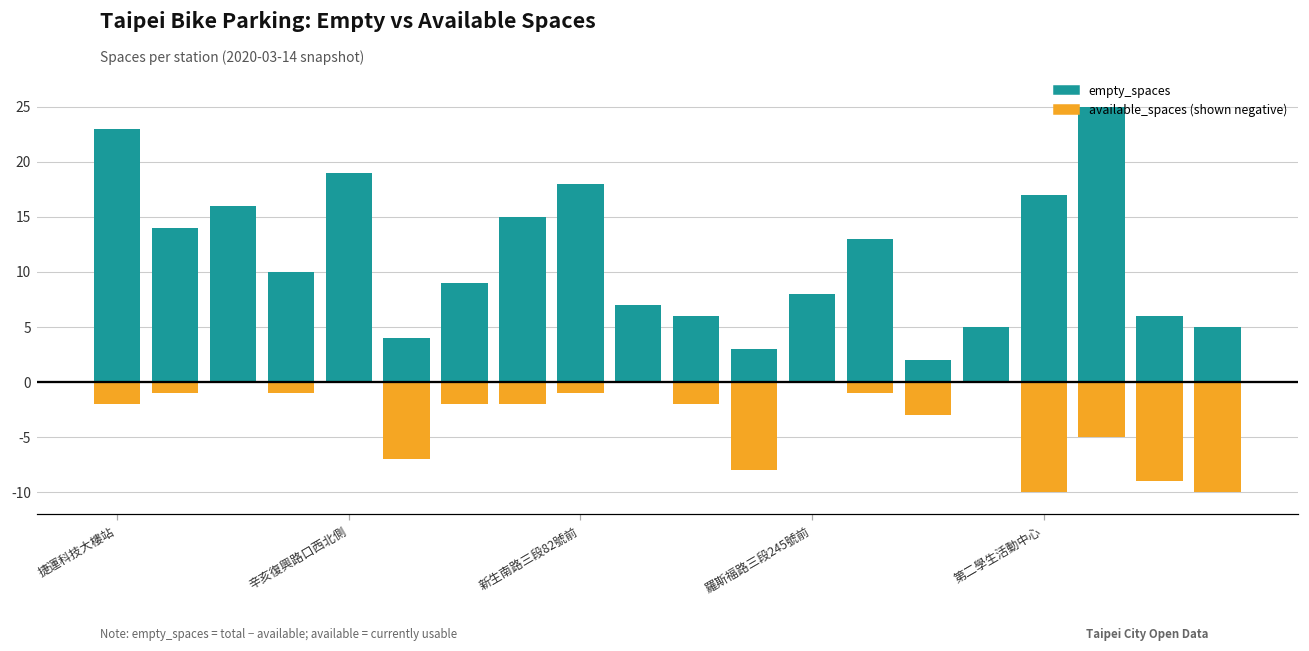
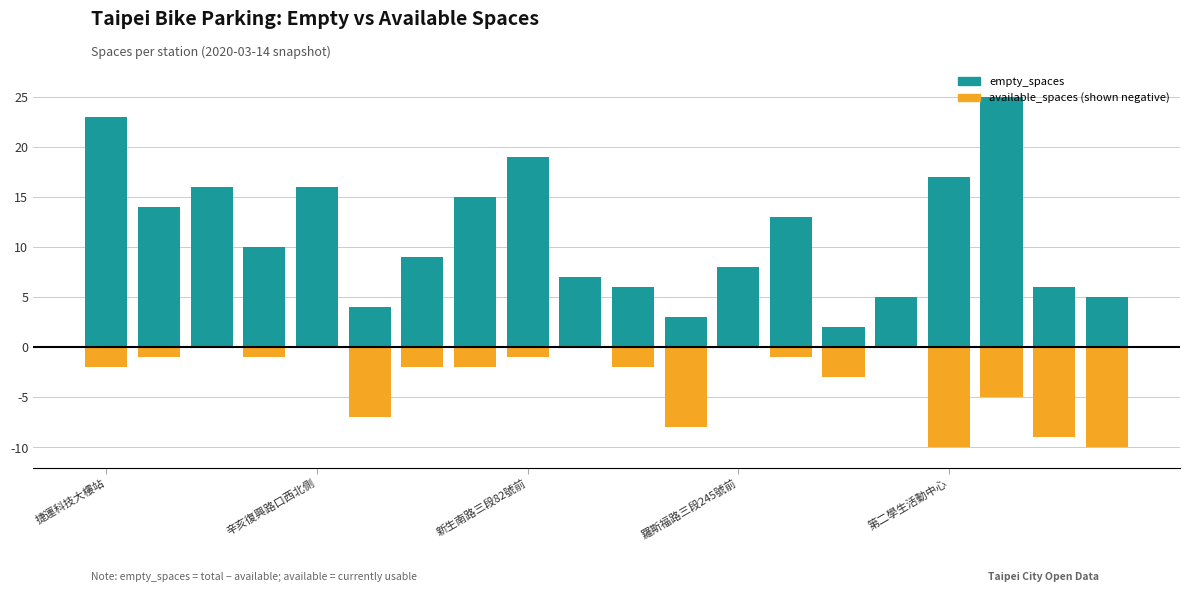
  {
    "empty_spaces": {
      "捷運科技大樓站": 23,
-     "辛亥復興路口西北側": 19,
-     "新生南路三段82號前": 18,
+     "辛亥復興路口西北側": 16,
+     "新生南路三段82號前": 19,
      "羅斯福路三段245號前": 8,
      "第二學生活動中心": 17
    }
  }
